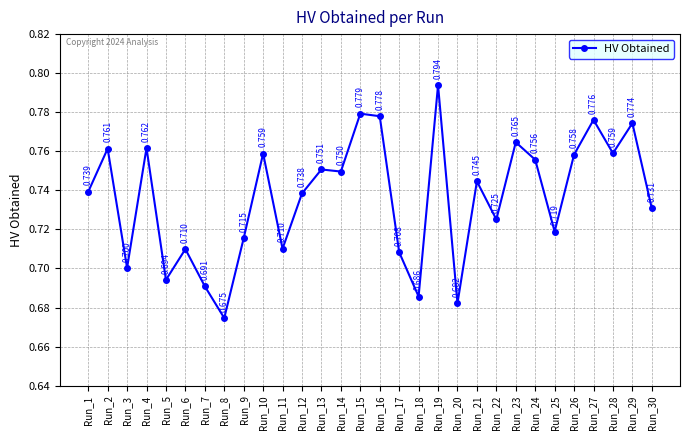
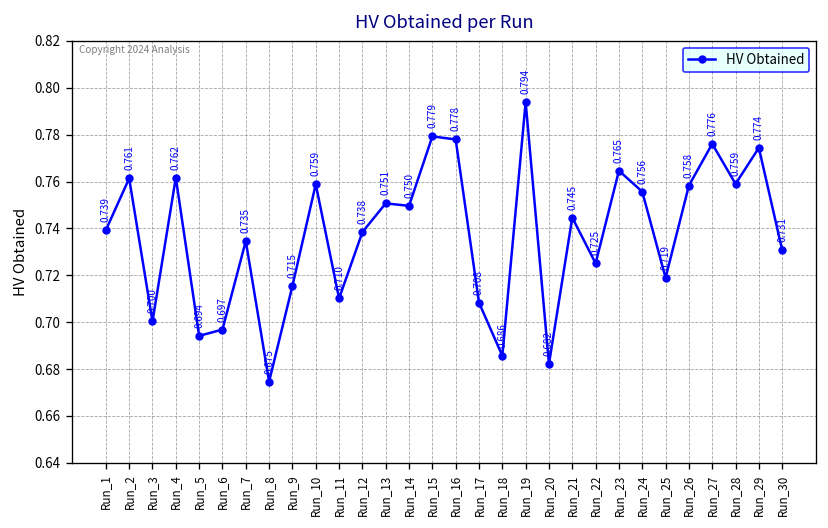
  {
    "Run_1": 0.739,
    "Run_2": 0.761,
    "Run_3": 0.700,
    "Run_4": 0.762,
    "Run_5": 0.694,
-   "Run_6": 0.710,
-   "Run_7": 0.691,
+   "Run_6": 0.697,
+   "Run_7": 0.735,
    "Run_8": 0.675,
    "Run_9": 0.715,
    "Run_10": 0.759,
    "Run_11": 0.710,
    "Run_12": 0.738,
    "Run_13": 0.751,
    "Run_14": 0.750,
    "Run_15": 0.779,
    "Run_16": 0.778,
    "Run_17": 0.708,
    "Run_18": 0.686,
    "Run_19": 0.794,
    "Run_20": 0.682,
    "Run_21": 0.745,
    "Run_22": 0.725,
    "Run_23": 0.765,
    "Run_24": 0.756,
    "Run_25": 0.719,
    "Run_26": 0.758,
    "Run_27": 0.776,
    "Run_28": 0.759,
    "Run_29": 0.774,
    "Run_30": 0.731
  }
